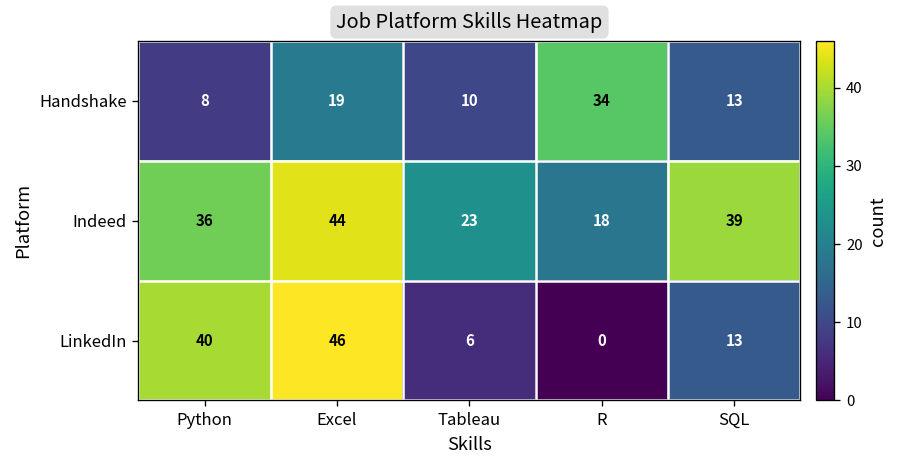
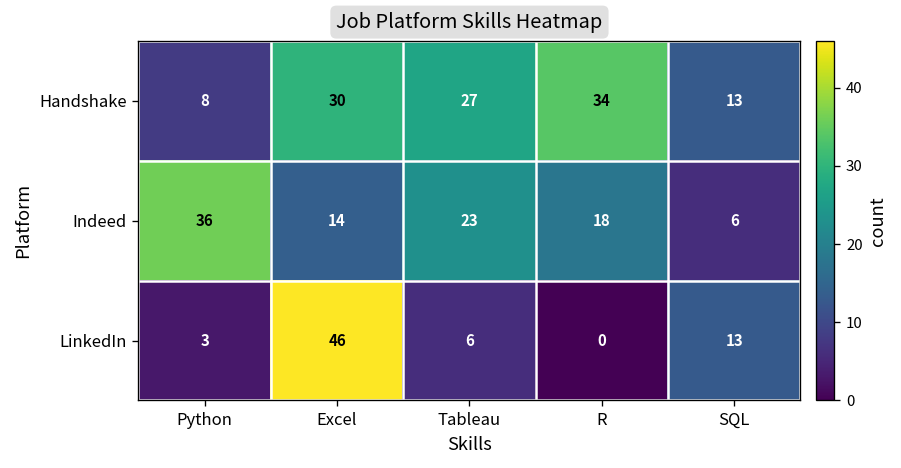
  {
    "Handshake": {
      "Python": 8,
-     "Excel": 19,
-     "Tableau": 10,
+     "Excel": 30,
+     "Tableau": 27,
      "R": 34,
      "SQL": 13
    },
    "Indeed": {
      "Python": 36,
-     "Excel": 44,
+     "Excel": 14,
      "Tableau": 23,
      "R": 18,
-     "SQL": 39
+     "SQL": 6
    },
    "LinkedIn": {
-     "Python": 40,
+     "Python": 3,
      "Excel": 46,
      "Tableau": 6,
      "R": 0,
      "SQL": 13
    }
  }
